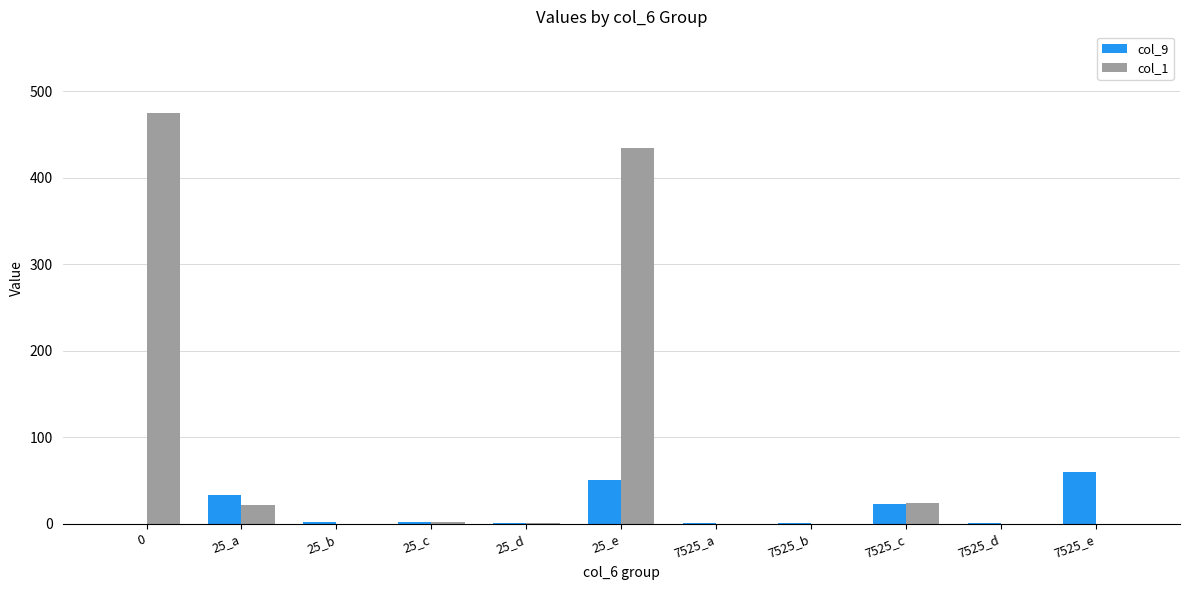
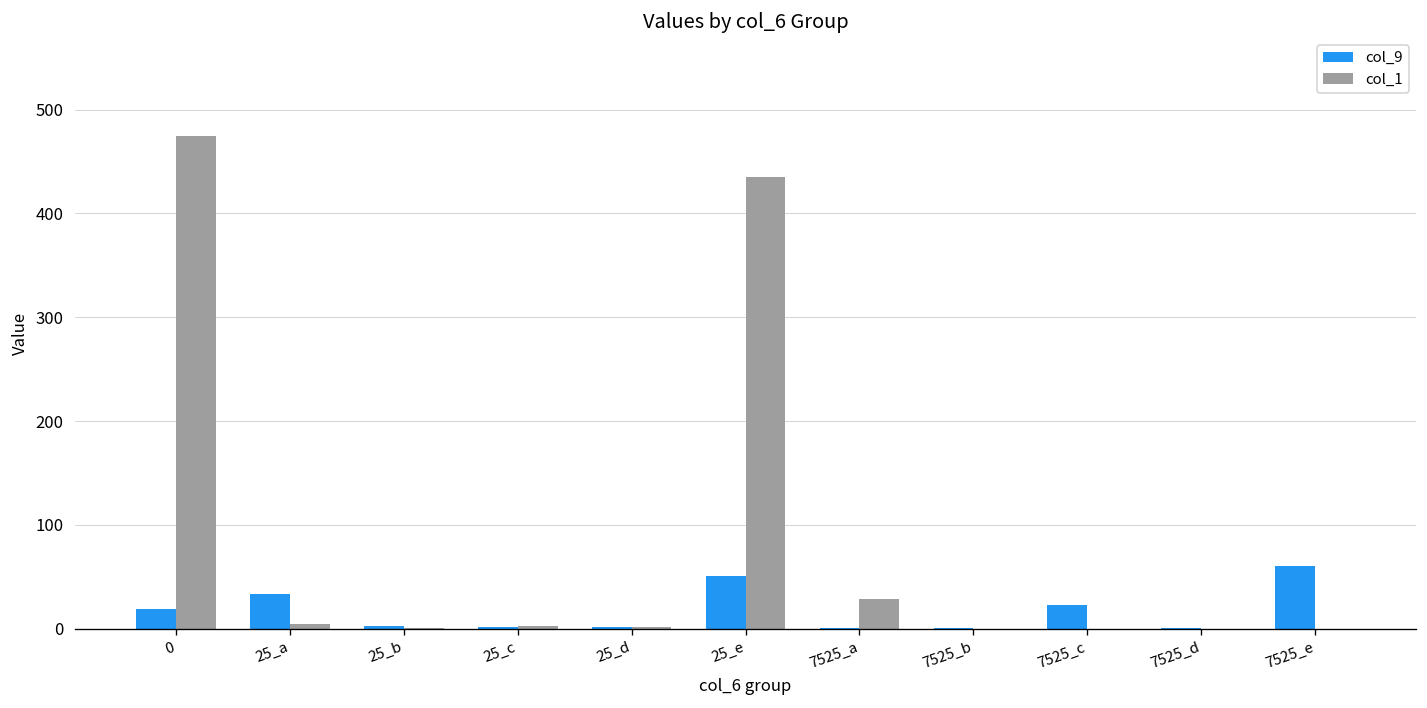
  {
    "col_9": {
-     "0": 0,
+     "0": 20,
      "25_a": 30,
      "25_e": 50,
      "7525_c": 20,
      "7525_e": 60
    },
    "col_1": {
      "0": 470,
-     "25_a": 20,
+     "25_a": 0,
      "25_e": 430,
-     "7525_a": 0,
-     "7525_c": 20
+     "7525_a": 30,
+     "7525_c": 0
    }
  }
